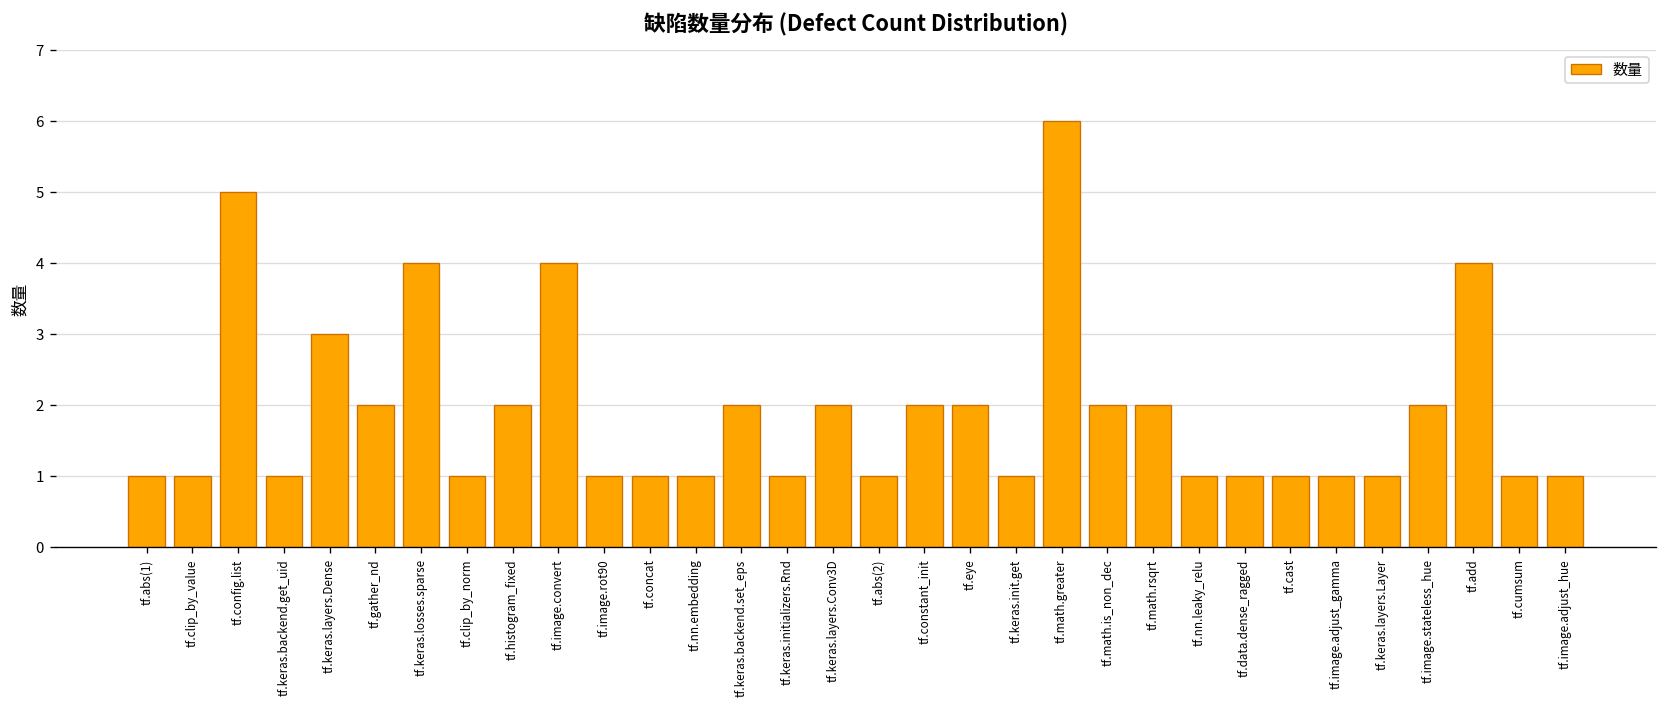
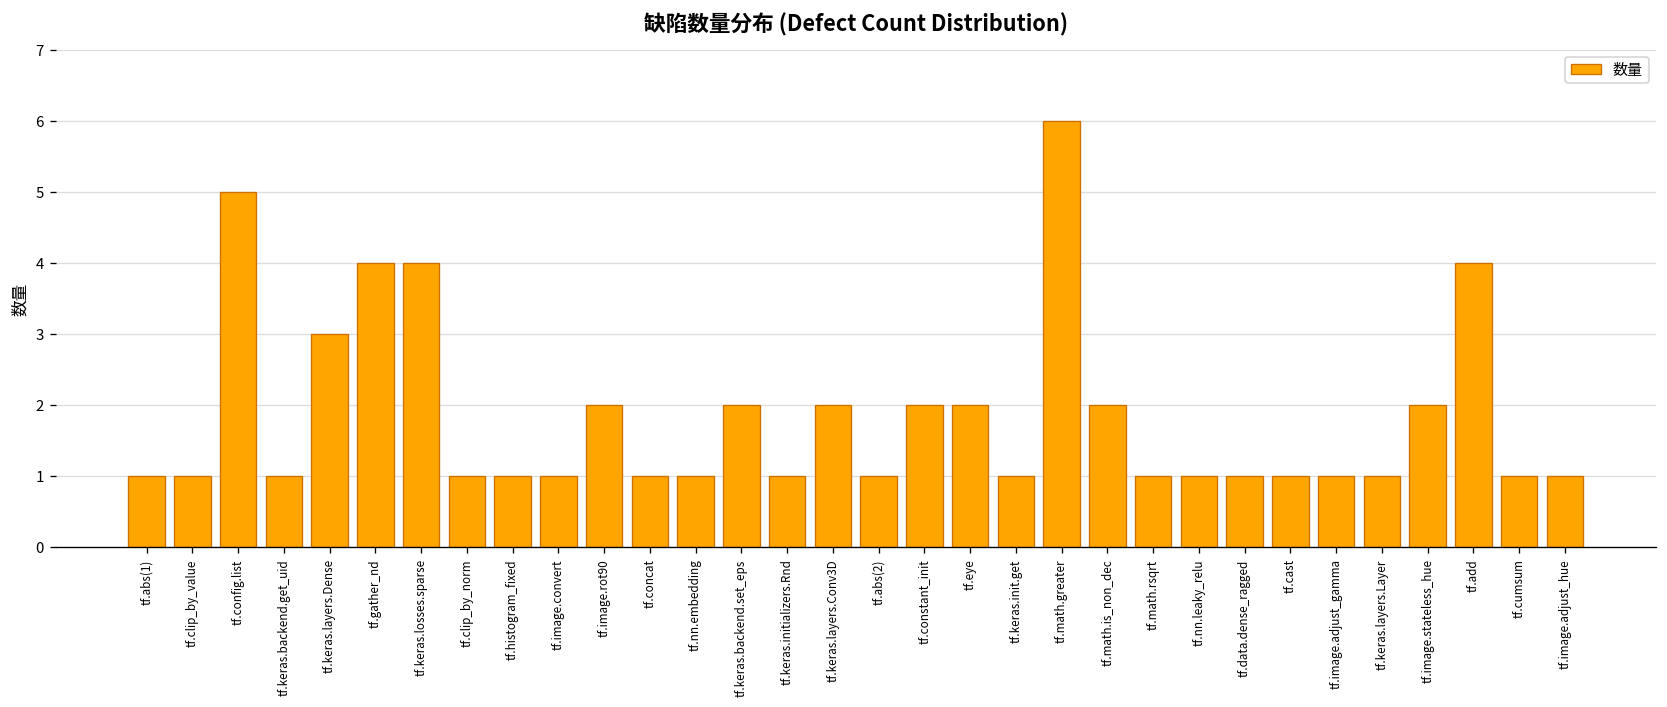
  {
    "tf.abs(1)": 1,
    "tf.clip_by_value": 1,
    "tf.config.list": 5,
    "tf.keras.backend.get_uid": 1,
    "tf.keras.layers.Dense": 3,
-   "tf.gather_nd": 2,
+   "tf.gather_nd": 4,
    "tf.keras.losses.sparse": 4,
    "tf.clip_by_norm": 1,
-   "tf.histogram_fixed": 2,
-   "tf.image.convert": 4,
-   "tf.image.rot90": 1,
+   "tf.histogram_fixed": 1,
+   "tf.image.convert": 1,
+   "tf.image.rot90": 2,
    "tf.concat": 1,
    "tf.nn.embedding": 1,
    "tf.keras.backend.set_eps": 2,
    "tf.keras.initializers.Rnd": 1,
    "tf.keras.layers.Conv3D": 2,
    "tf.abs(2)": 1,
    "tf.constant_init": 2,
    "tf.eye": 2,
    "tf.keras.init.get": 1,
    "tf.math.greater": 6,
    "tf.math.is_non_dec": 2,
-   "tf.math.rsqrt": 2,
+   "tf.math.rsqrt": 1,
    "tf.nn.leaky_relu": 1,
    "tf.data.dense_ragged": 1,
    "tf.cast": 1,
    "tf.image.adjust_gamma": 1,
    "tf.keras.layers.Layer": 1,
    "tf.image.stateless_hue": 2,
    "tf.add": 4,
    "tf.cumsum": 1,
    "tf.image.adjust_hue": 1
  }
